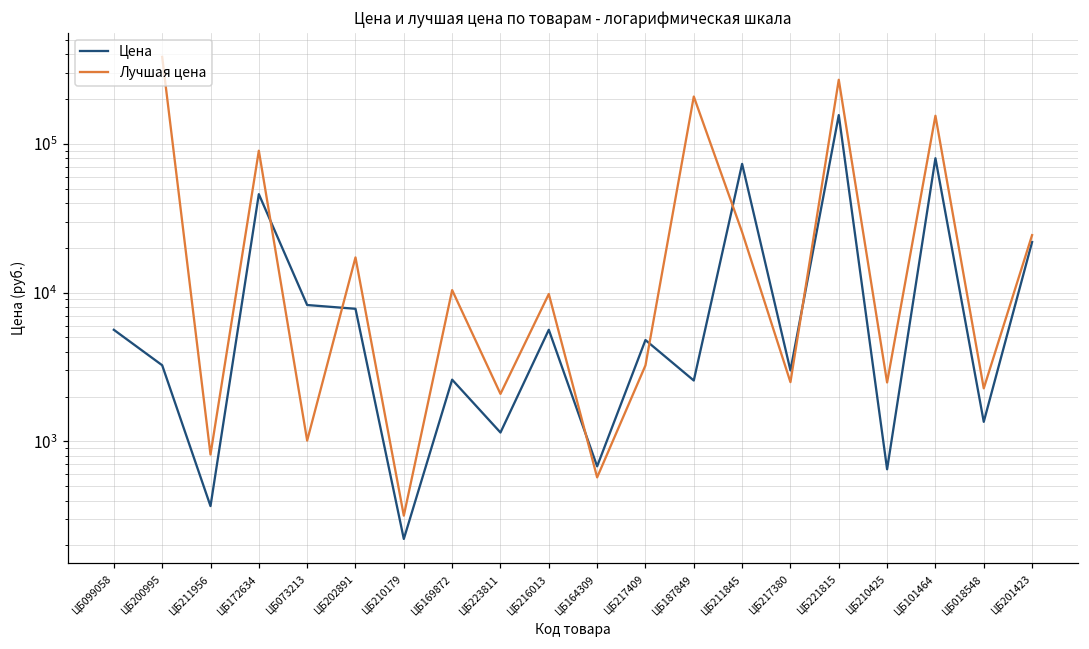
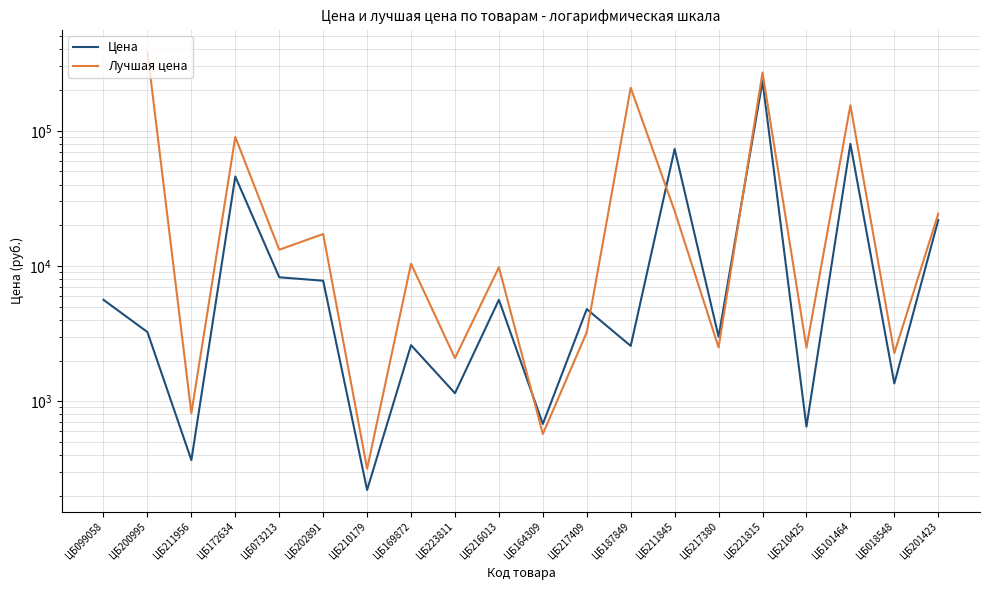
  {
    "Цена": {
      "ЦБ099058": 5600,
      "ЦБ200995": 3300,
      "ЦБ211956": 370,
      "ЦБ172634": 46000,
      "ЦБ073213": 8000,
      "ЦБ202891": 8000,
      "ЦБ210179": 220,
      "ЦБ169872": 2600,
      "ЦБ223811": 1100,
      "ЦБ216013": 5600,
      "ЦБ164309": 700,
      "ЦБ217409": 4800,
      "ЦБ187849": 2600,
      "ЦБ211845": 70000,
      "ЦБ217380": 3000,
-     "ЦБ221815": 160000,
+     "ЦБ221815": 230000,
      "ЦБ210425": 600,
      "ЦБ101464": 80000,
      "ЦБ018548": 1400,
      "ЦБ201423": 22000
    },
    "Лучшая цена": {
      "ЦБ211956": 800,
      "ЦБ172634": 90000,
-     "ЦБ073213": 1000,
+     "ЦБ073213": 13000,
      "ЦБ202891": 17000,
      "ЦБ210179": 320,
      "ЦБ169872": 10000,
      "ЦБ223811": 2100,
      "ЦБ216013": 10000,
      "ЦБ164309": 570,
      "ЦБ217409": 3200,
      "ЦБ187849": 210000,
      "ЦБ211845": 26000,
      "ЦБ217380": 2500,
      "ЦБ221815": 270000,
      "ЦБ210425": 2500,
      "ЦБ101464": 150000,
      "ЦБ018548": 2300,
      "ЦБ201423": 24000
    }
  }
